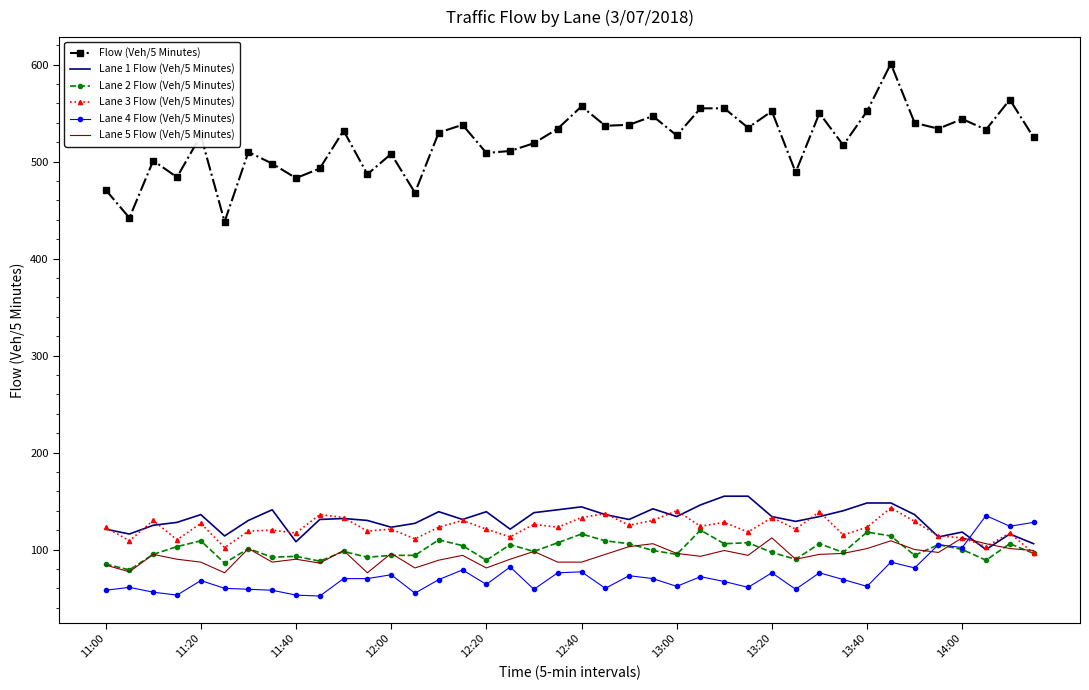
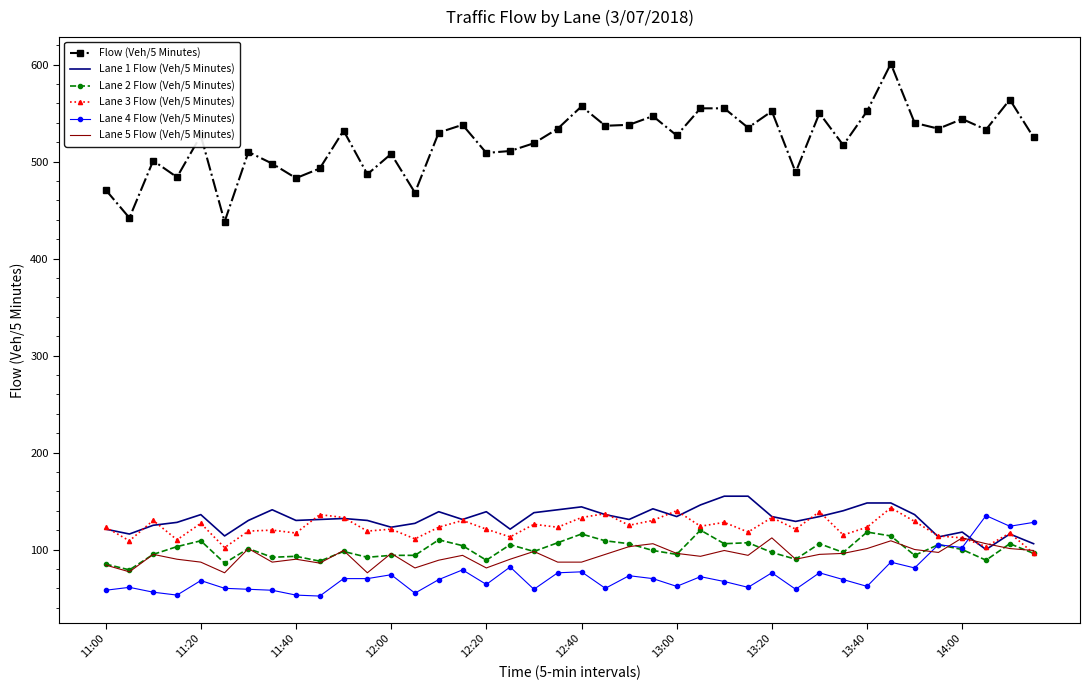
  {
    "Flow (Veh/5 Minutes)": {
      "11:00": 470,
      "11:40": 480,
      "12:00": 510,
      "12:20": 510,
      "12:40": 560,
      "13:00": 530,
      "13:20": 550,
      "13:40": 550,
      "14:00": 540
    },
    "Lane 1 Flow (Veh/5 Minutes)": {
      "11:20": 140,
-     "11:40": 110,
+     "11:40": 130,
      "12:20": 140,
      "12:40": 140,
      "13:00": 130,
      "13:40": 150,
      "14:00": 120
    },
    "Lane 2 Flow (Veh/5 Minutes)": {
      "11:20": 110,
      "11:40": 90,
      "12:20": 90,
      "12:40": 120,
      "13:20": 100,
      "13:40": 120
    },
    "Lane 3 Flow (Veh/5 Minutes)": {
      "11:20": 130,
      "11:40": 120,
      "12:20": 120,
      "12:40": 130,
      "13:00": 140,
      "13:40": 120
    },
    "Lane 4 Flow (Veh/5 Minutes)": {
      "11:00": 60,
      "11:20": 70,
      "11:40": 50,
      "12:00": 70,
      "12:20": 60,
      "12:40": 80,
      "13:00": 60,
      "13:20": 80,
      "13:40": 60
    },
    "Lane 5 Flow (Veh/5 Minutes)": {
      "11:20": 90,
      "11:40": 90,
      "12:20": 80,
      "12:40": 90,
      "13:20": 110,
      "13:40": 100
    }
  }
